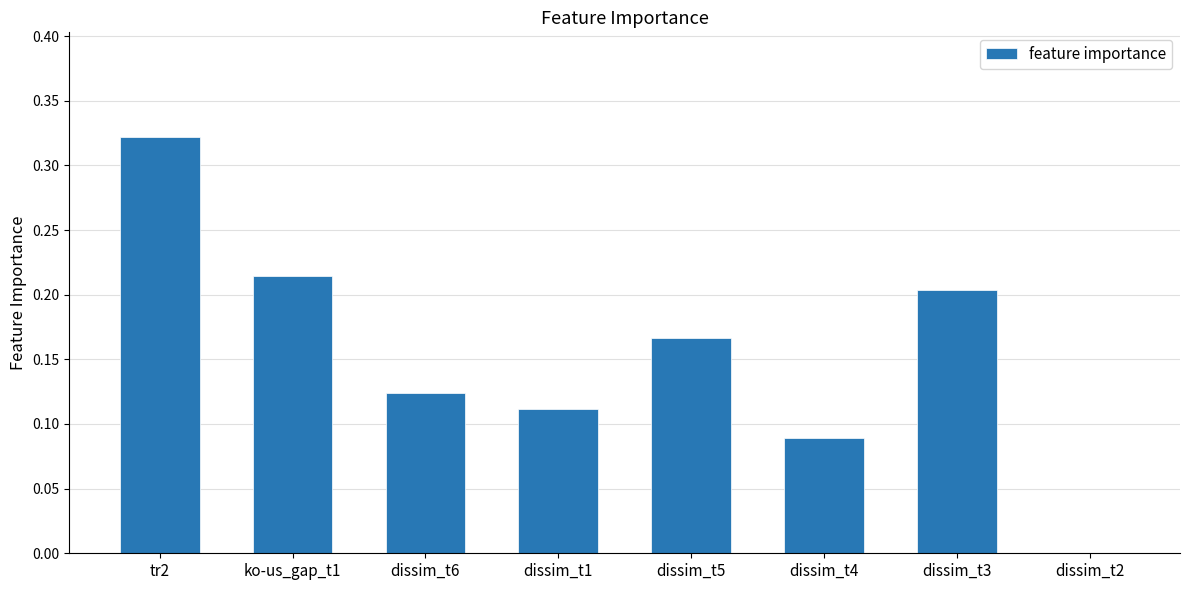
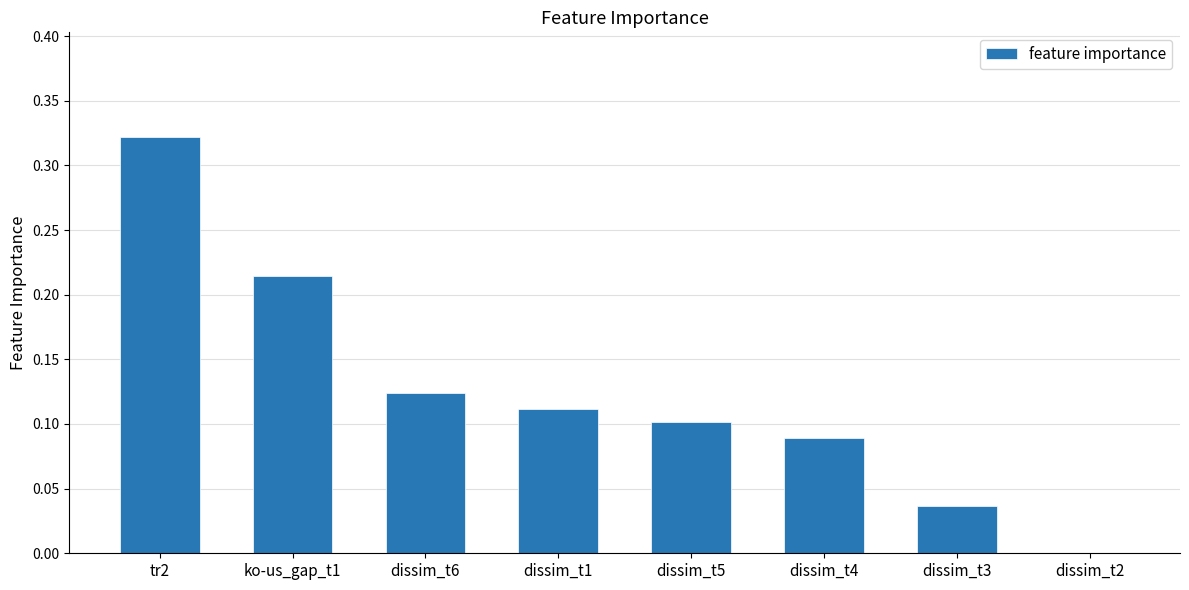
  {
    "tr2": 0.322,
    "ko-us_gap_t1": 0.214,
    "dissim_t6": 0.124,
    "dissim_t1": 0.112,
-   "dissim_t5": 0.166,
+   "dissim_t5": 0.101,
    "dissim_t4": 0.089,
-   "dissim_t3": 0.204,
+   "dissim_t3": 0.037,
    "dissim_t2": 0.000
  }
